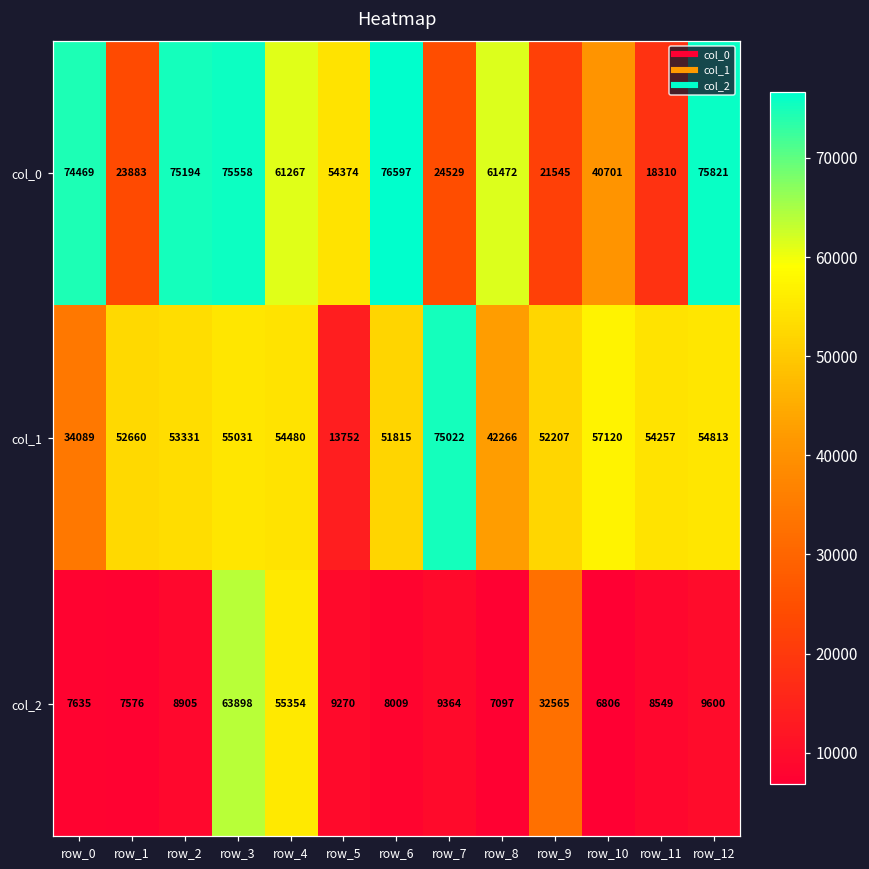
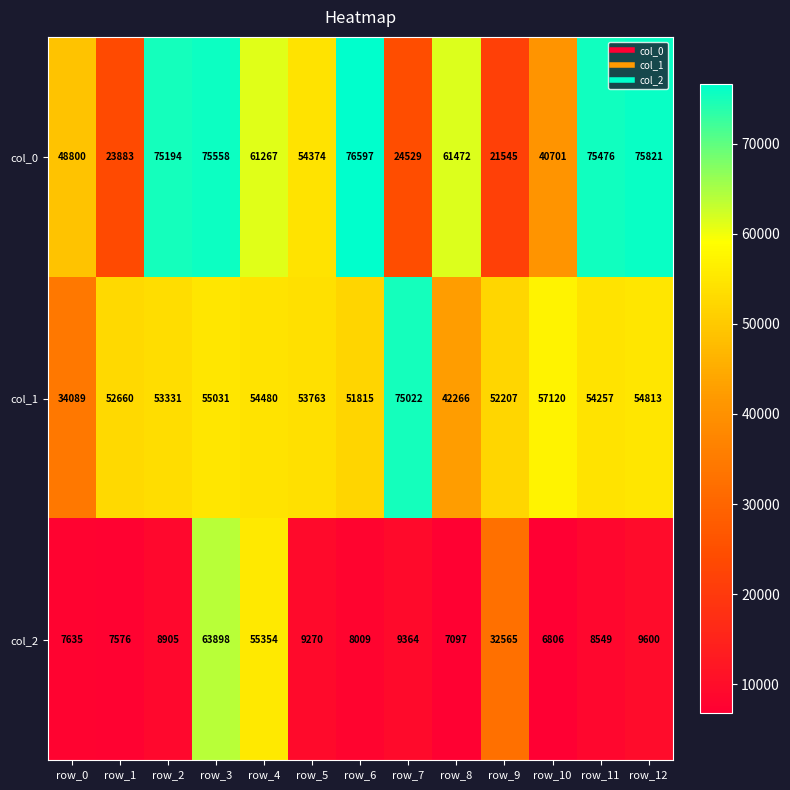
  {
    "col_0": {
-     "row_0": 74469,
+     "row_0": 48800,
      "row_1": 23883,
      "row_2": 75194,
      "row_3": 75558,
      "row_4": 61267,
      "row_5": 54374,
      "row_6": 76597,
      "row_7": 24529,
      "row_8": 61472,
      "row_9": 21545,
      "row_10": 40701,
-     "row_11": 18310,
+     "row_11": 75476,
      "row_12": 75821
    },
    "col_1": {
      "row_0": 34089,
      "row_1": 52660,
      "row_2": 53331,
      "row_3": 55031,
      "row_4": 54480,
-     "row_5": 13752,
+     "row_5": 53763,
      "row_6": 51815,
      "row_7": 75022,
      "row_8": 42266,
      "row_9": 52207,
      "row_10": 57120,
      "row_11": 54257,
      "row_12": 54813
    },
    "col_2": {
      "row_0": 7635,
      "row_1": 7576,
      "row_2": 8905,
      "row_3": 63898,
      "row_4": 55354,
      "row_5": 9270,
      "row_6": 8009,
      "row_7": 9364,
      "row_8": 7097,
      "row_9": 32565,
      "row_10": 6806,
      "row_11": 8549,
      "row_12": 9600
    }
  }
